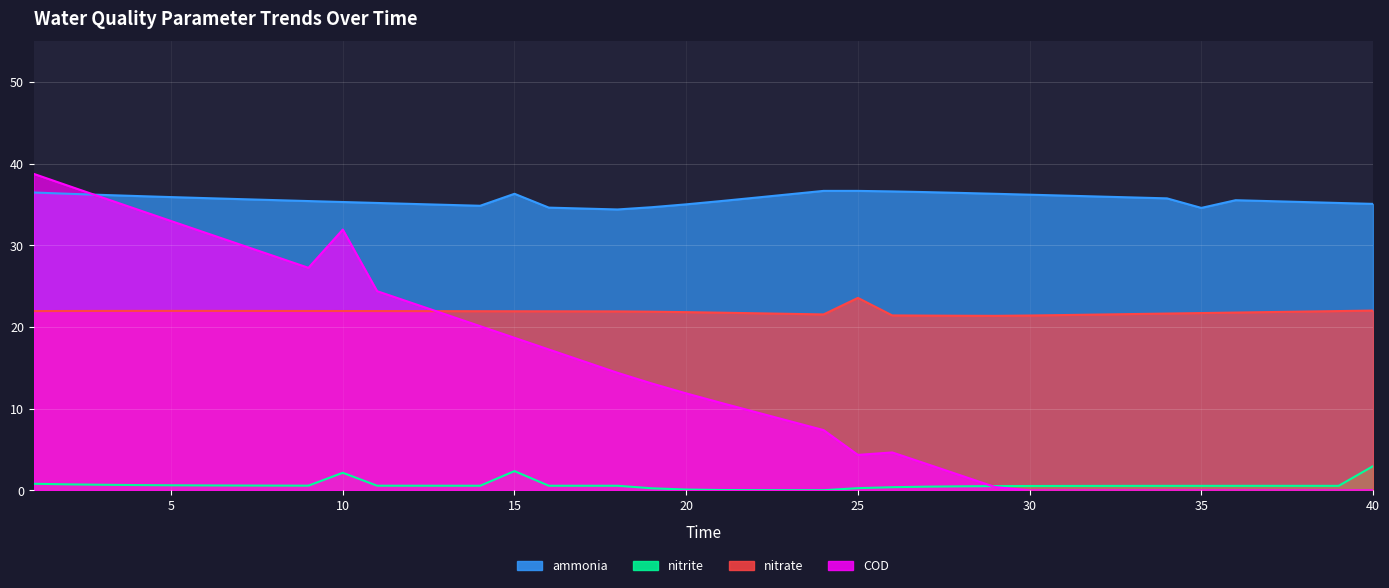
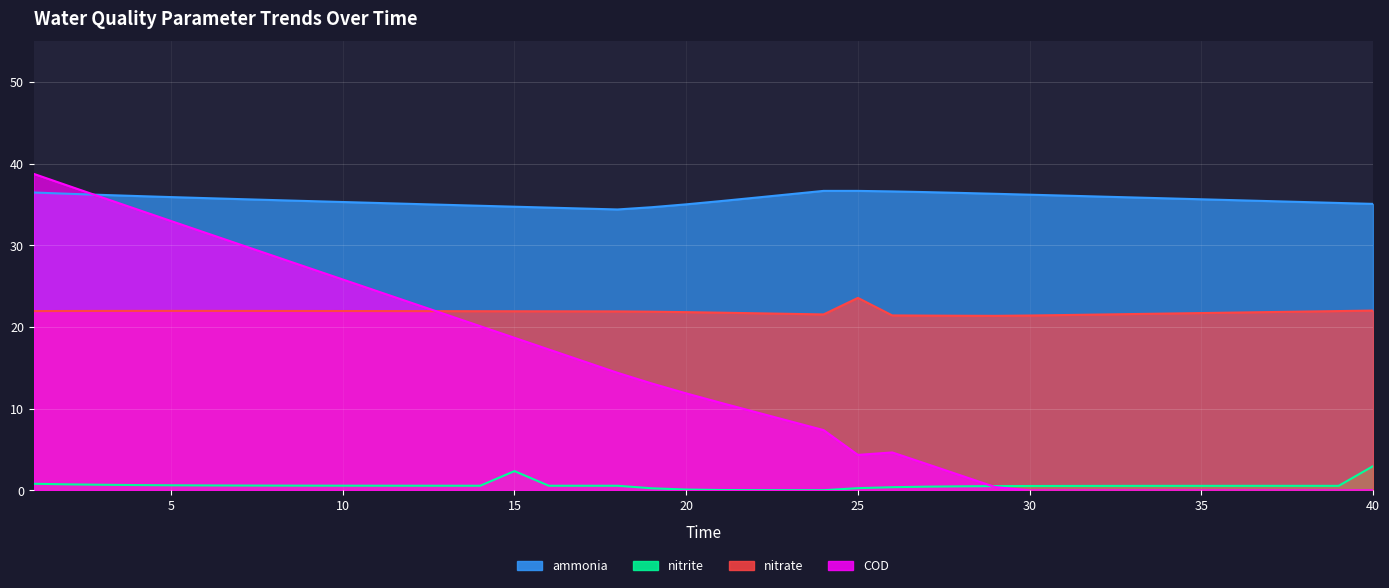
  {
    "ammonia": {
      "5": 36,
      "10": 35,
-     "15": 36,
+     "15": 35,
      "20": 35,
      "25": 37,
      "30": 36,
-     "35": 35,
+     "35": 36,
      "40": 35
    },
    "nitrite": {
      "5": 1,
-     "10": 2,
+     "10": 1,
      "15": 2,
      "20": 0,
      "25": 0,
      "30": 1,
      "35": 1,
      "40": 3
    },
    "nitrate": {
      "5": 22,
      "10": 22,
      "15": 22,
      "20": 22,
      "25": 24,
      "30": 21,
      "35": 22,
      "40": 22
    },
    "COD": {
      "5": 33,
-     "10": 32,
+     "10": 26,
      "15": 19,
      "20": 12,
      "25": 4,
      "30": 0,
      "35": 0,
      "40": 0
    }
  }
